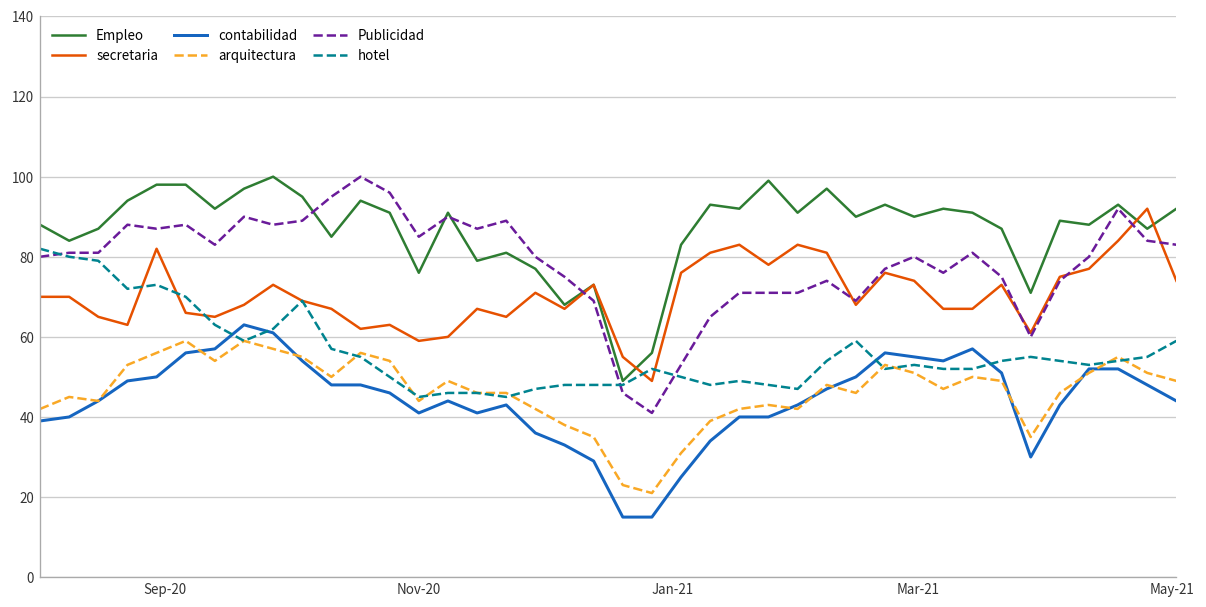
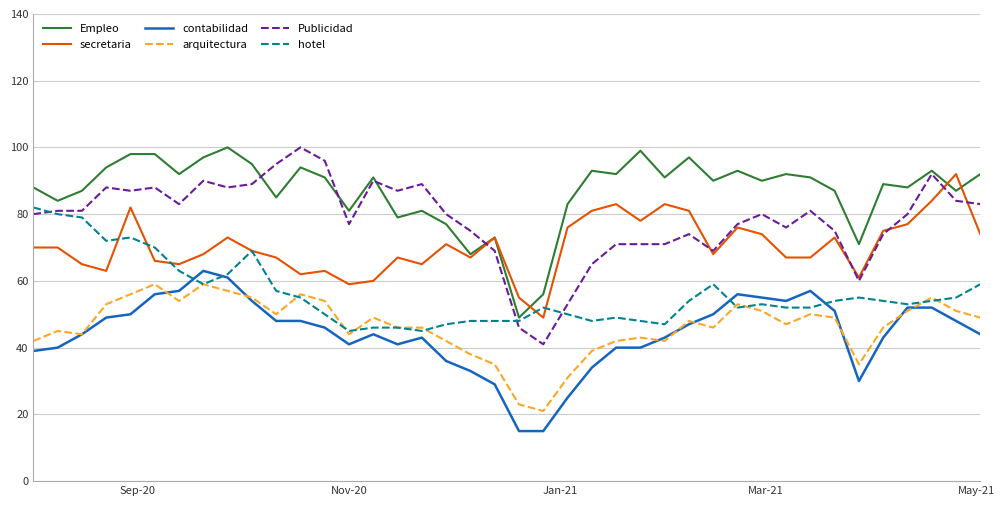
  {
    "Empleo": {
-     "Nov-20": 76
+     "Nov-20": 81
    },
    "secretaria": {
      "Nov-20": 59
    },
    "contabilidad": {
      "Nov-20": 41
    },
    "arquitectura": {
      "Nov-20": 44
    },
    "Publicidad": {
-     "Nov-20": 85
+     "Nov-20": 77
    },
    "hotel": {
      "Nov-20": 45
    }
  }
